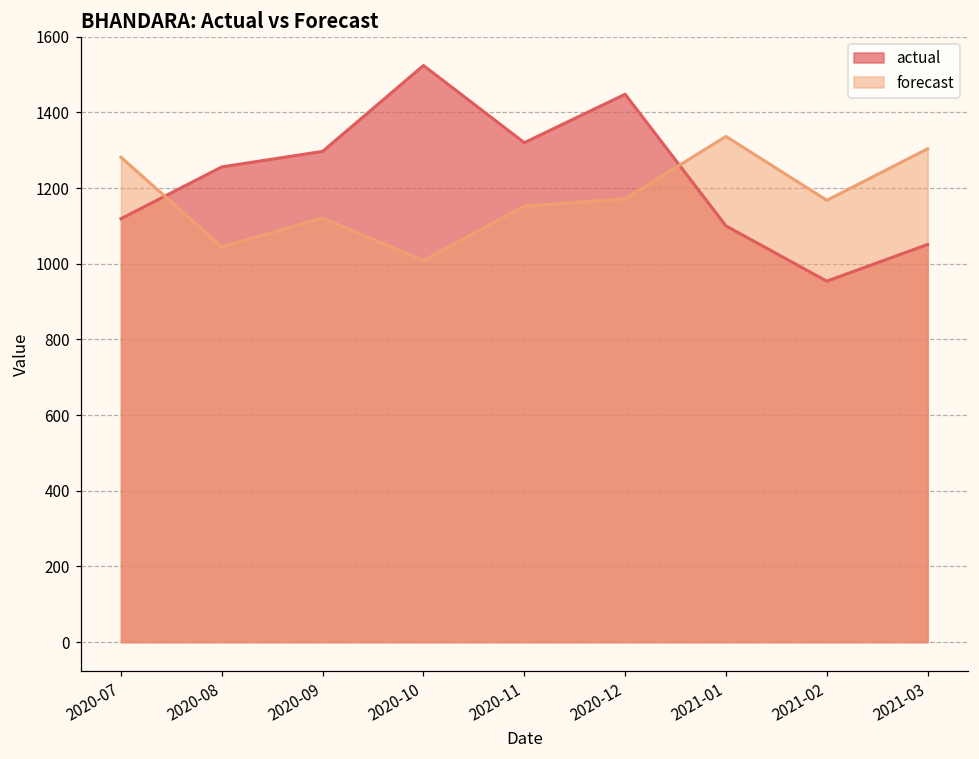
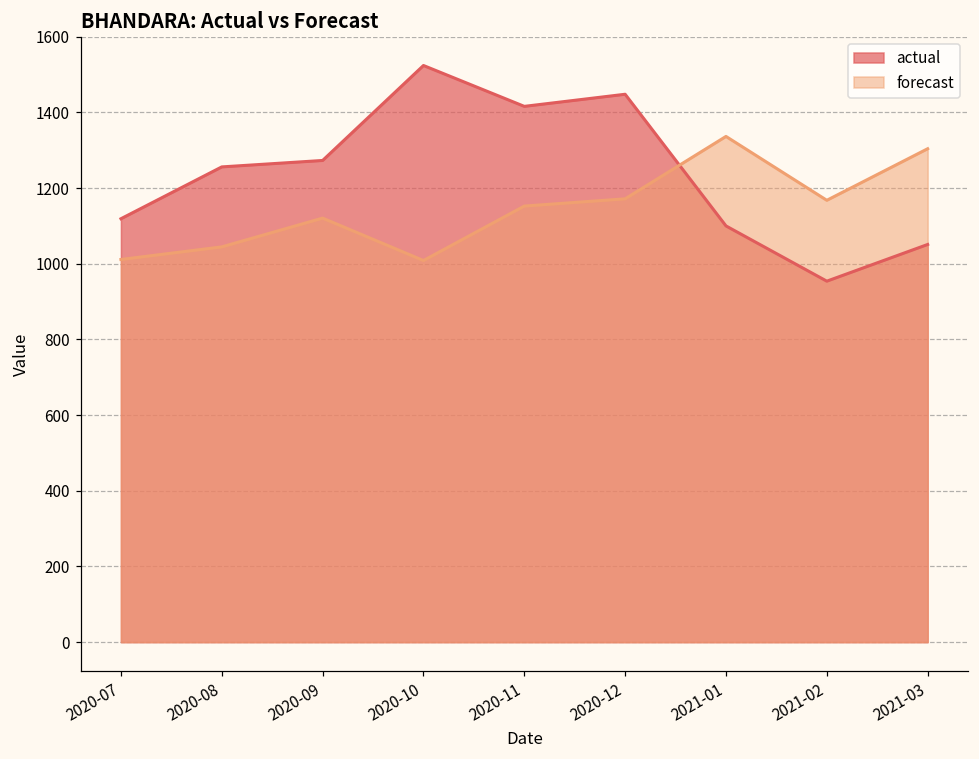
  {
    "actual": {
      "2020-07": 1120,
      "2020-08": 1260,
-     "2020-09": 1300,
+     "2020-09": 1270,
      "2020-10": 1520,
-     "2020-11": 1320,
+     "2020-11": 1420,
      "2020-12": 1450,
      "2021-01": 1100,
      "2021-02": 950,
      "2021-03": 1050
    },
    "forecast": {
-     "2020-07": 1280,
+     "2020-07": 1010,
      "2020-08": 1040,
      "2020-09": 1120,
      "2020-10": 1010,
      "2020-11": 1150,
      "2020-12": 1170,
      "2021-01": 1340,
      "2021-02": 1170,
      "2021-03": 1300
    }
  }
